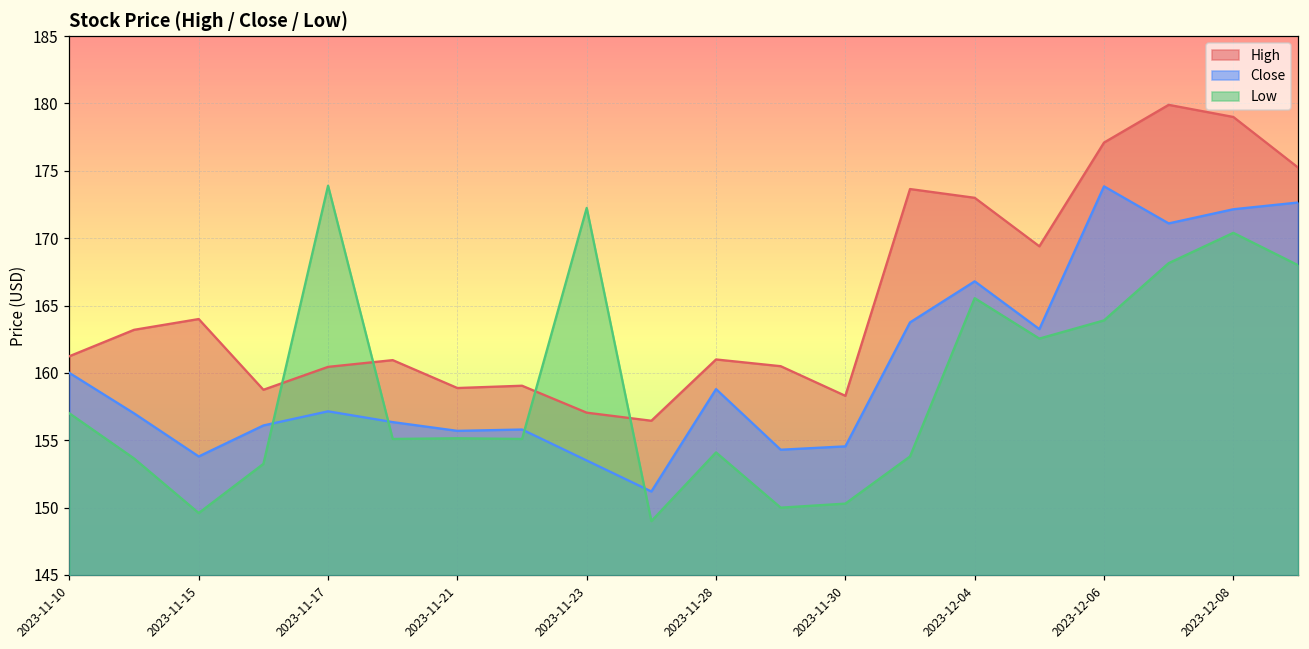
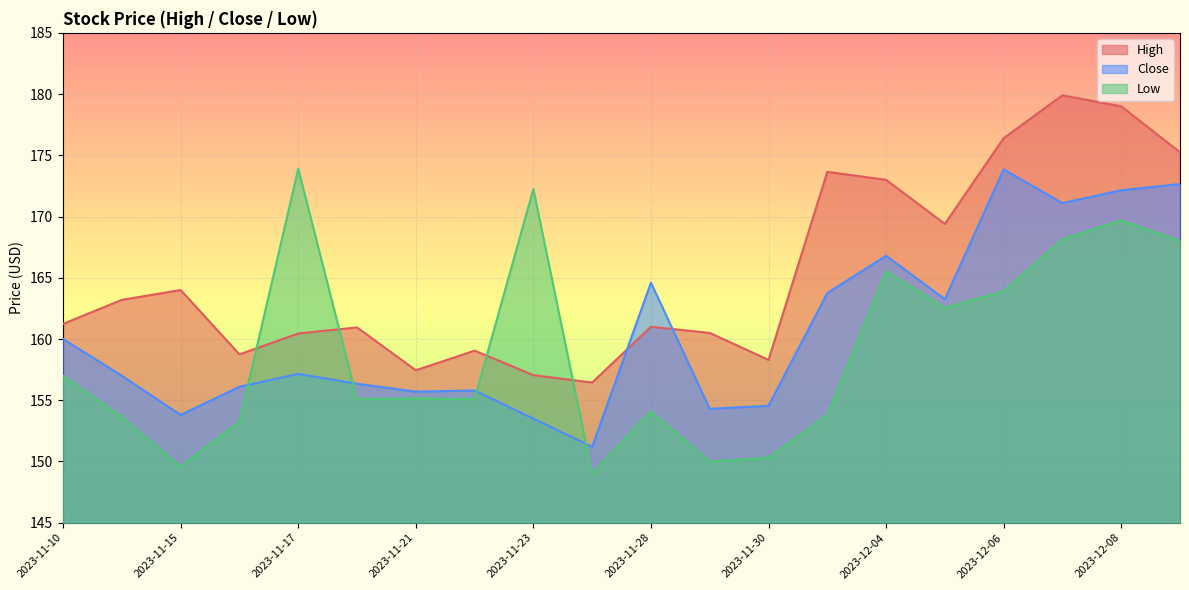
  {
    "High": {
      "2023-11-10": 161.2,
      "2023-11-15": 164.0,
      "2023-11-17": 160.5,
-     "2023-11-21": 158.9,
+     "2023-11-21": 157.5,
      "2023-11-23": 157.1,
      "2023-11-28": 161.0,
      "2023-11-30": 158.3,
      "2023-12-04": 173.0,
-     "2023-12-06": 177.1,
+     "2023-12-06": 176.4,
      "2023-12-08": 179.0
    },
    "Close": {
      "2023-11-10": 160.0,
      "2023-11-15": 153.8,
      "2023-11-17": 157.2,
      "2023-11-21": 155.7,
      "2023-11-23": 153.5,
-     "2023-11-28": 158.8,
+     "2023-11-28": 164.6,
      "2023-11-30": 154.6,
      "2023-12-04": 166.8,
      "2023-12-06": 173.9,
      "2023-12-08": 172.2
    },
    "Low": {
      "2023-11-10": 157.0,
      "2023-11-15": 149.6,
      "2023-11-17": 173.9,
      "2023-11-21": 155.2,
      "2023-11-23": 172.3,
      "2023-11-28": 154.1,
      "2023-11-30": 150.3,
      "2023-12-04": 165.6,
      "2023-12-06": 163.9,
-     "2023-12-08": 170.4
+     "2023-12-08": 169.7
    }
  }
